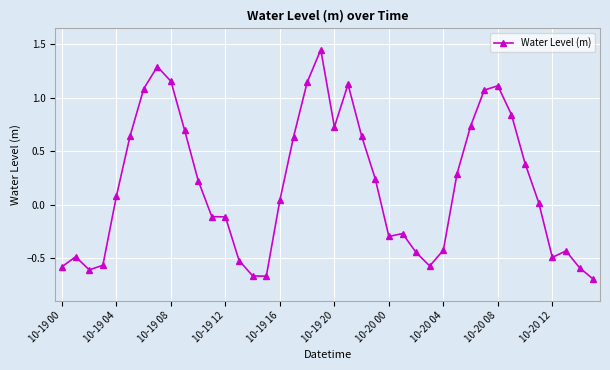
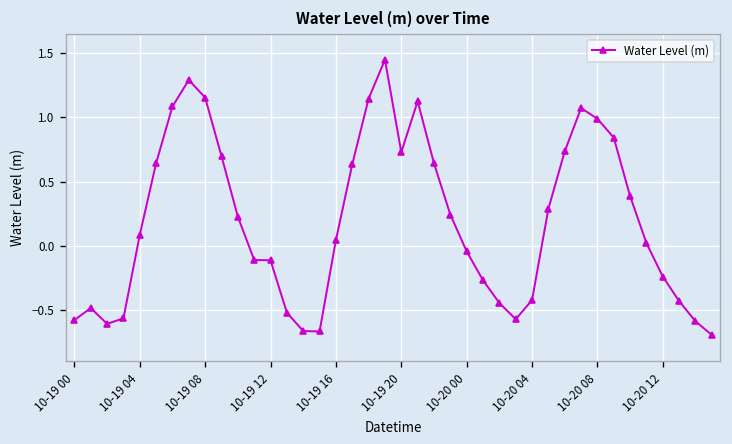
  {
    "10-19 00": -0.58,
    "10-19 04": 0.08,
    "10-19 08": 1.15,
    "10-19 12": -0.11,
    "10-19 16": 0.04,
    "10-19 20": 0.73,
-   "10-20 00": -0.30,
+   "10-20 00": -0.04,
    "10-20 04": -0.42,
-   "10-20 08": 1.11,
-   "10-20 12": -0.49
+   "10-20 08": 0.99,
+   "10-20 12": -0.24
  }
